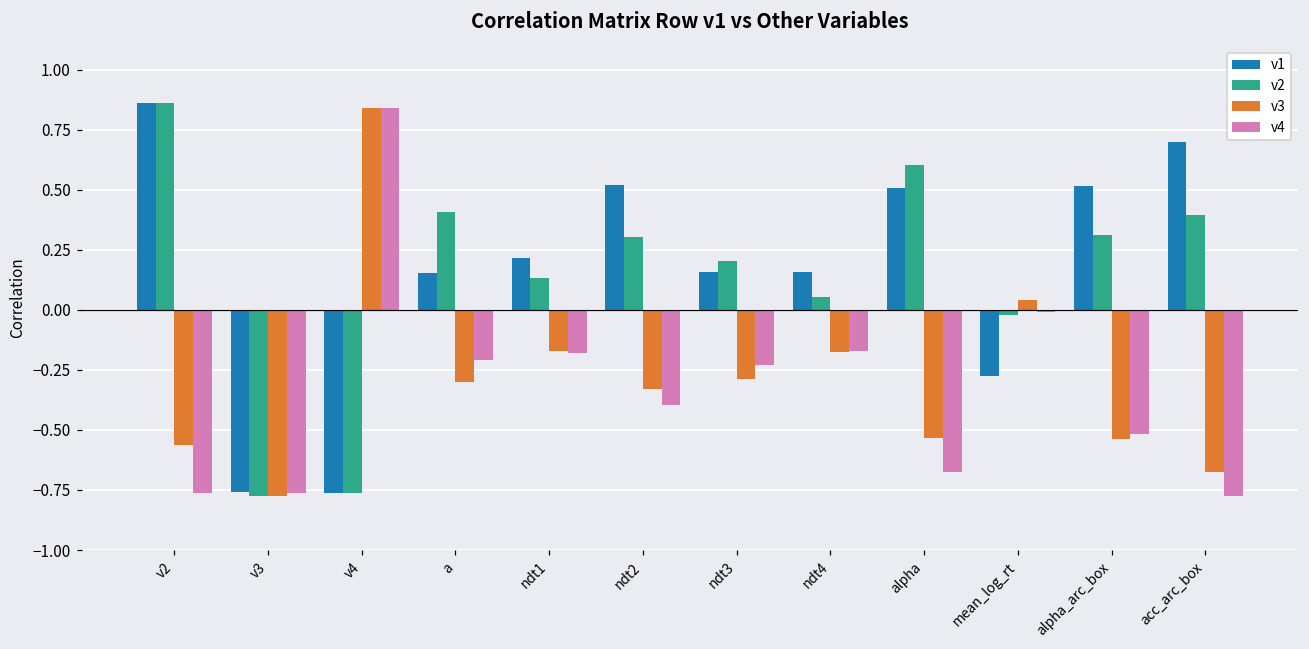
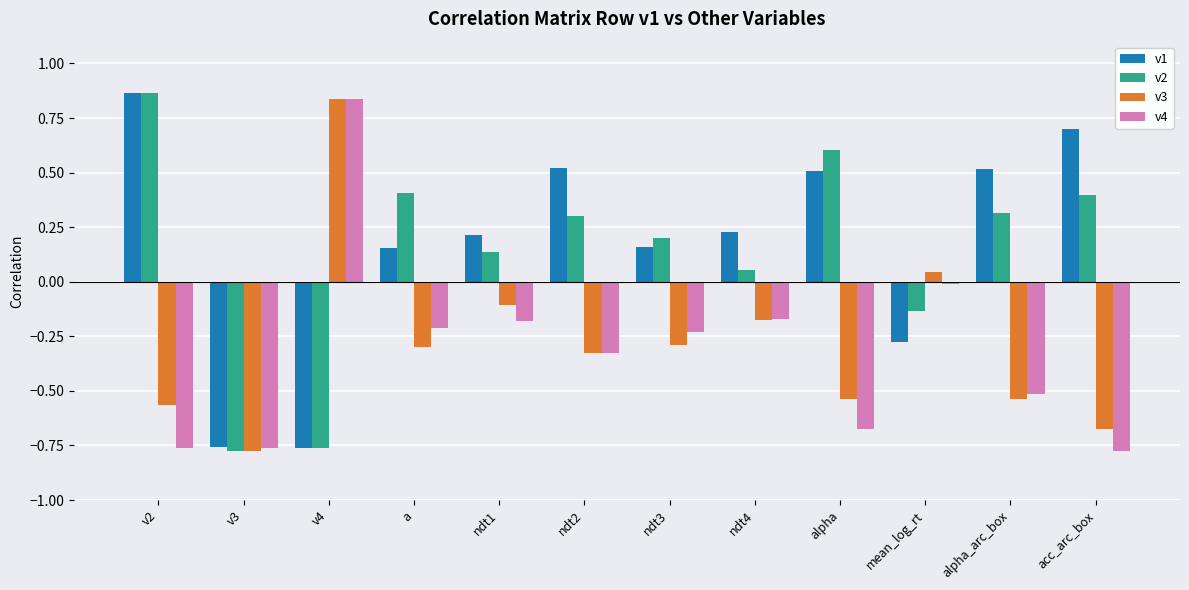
  {
    "v1": {
      "v2": 0.86,
      "v3": -0.76,
      "v4": -0.76,
      "a": 0.15,
      "ndt1": 0.22,
      "ndt2": 0.52,
      "ndt3": 0.16,
-     "ndt4": 0.16,
+     "ndt4": 0.23,
      "alpha": 0.51,
      "mean_log_rt": -0.28,
      "alpha_arc_box": 0.52,
      "acc_arc_box": 0.70
    },
    "v2": {
      "v2": 0.86,
      "v3": -0.77,
      "v4": -0.76,
      "a": 0.41,
      "ndt1": 0.13,
      "ndt2": 0.30,
      "ndt3": 0.20,
      "ndt4": 0.05,
      "alpha": 0.60,
-     "mean_log_rt": -0.02,
+     "mean_log_rt": -0.13,
      "alpha_arc_box": 0.31,
      "acc_arc_box": 0.40
    },
    "v3": {
      "v2": -0.56,
      "v3": -0.77,
      "v4": 0.84,
      "a": -0.30,
-     "ndt1": -0.17,
+     "ndt1": -0.11,
      "ndt2": -0.33,
      "ndt3": -0.29,
      "ndt4": -0.18,
      "alpha": -0.54,
      "mean_log_rt": 0.04,
      "alpha_arc_box": -0.54,
      "acc_arc_box": -0.68
    },
    "v4": {
      "v2": -0.76,
      "v3": -0.76,
      "v4": 0.84,
      "a": -0.21,
      "ndt1": -0.18,
-     "ndt2": -0.40,
+     "ndt2": -0.33,
      "ndt3": -0.23,
      "ndt4": -0.17,
      "alpha": -0.67,
      "alpha_arc_box": -0.52,
      "acc_arc_box": -0.77
    }
  }
